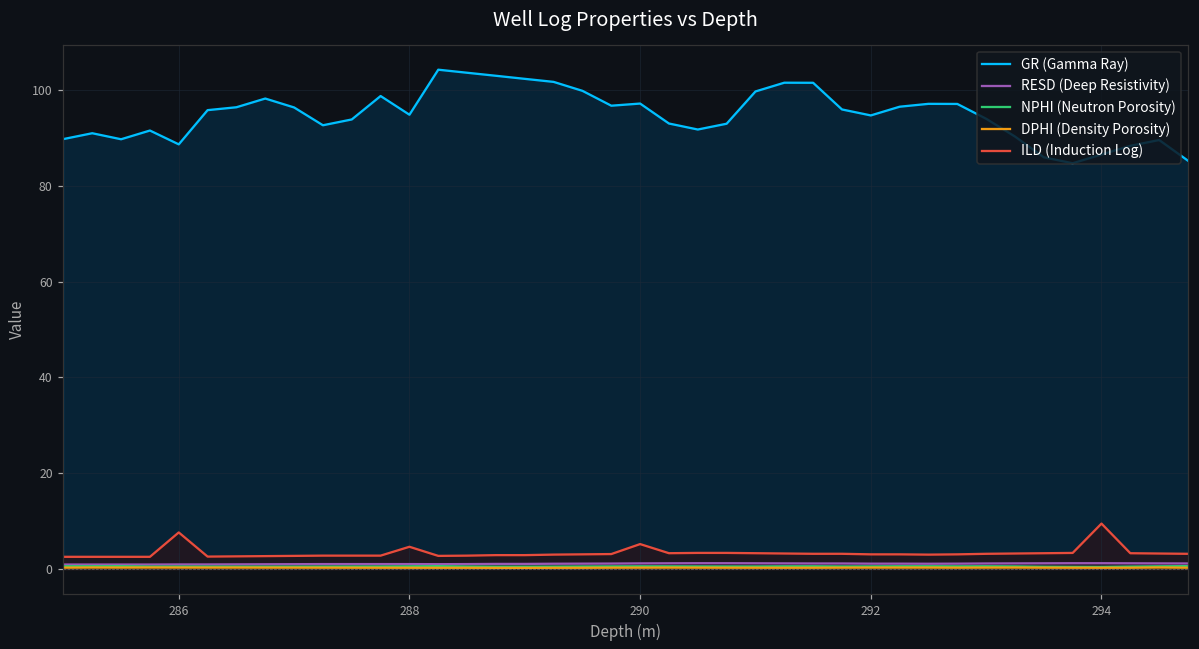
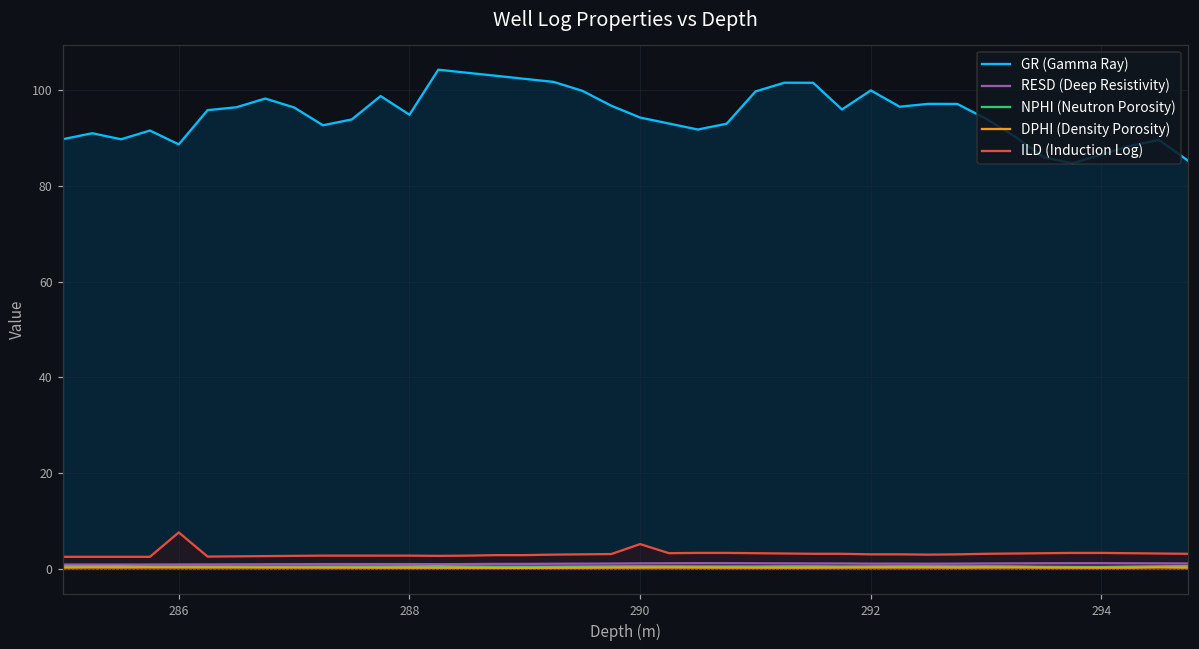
  {
    "GR (Gamma Ray)": {
      "286": 89,
      "288": 95,
-     "290": 97,
-     "292": 95
+     "290": 94,
+     "292": 100
    },
    "RESD (Deep Resistivity)": {
      "290": 1,
      "294": 1
    },
    "ILD (Induction Log)": {
      "286": 8,
-     "288": 5,
+     "288": 3,
      "290": 5,
      "292": 3,
-     "294": 9
+     "294": 3
    }
  }
